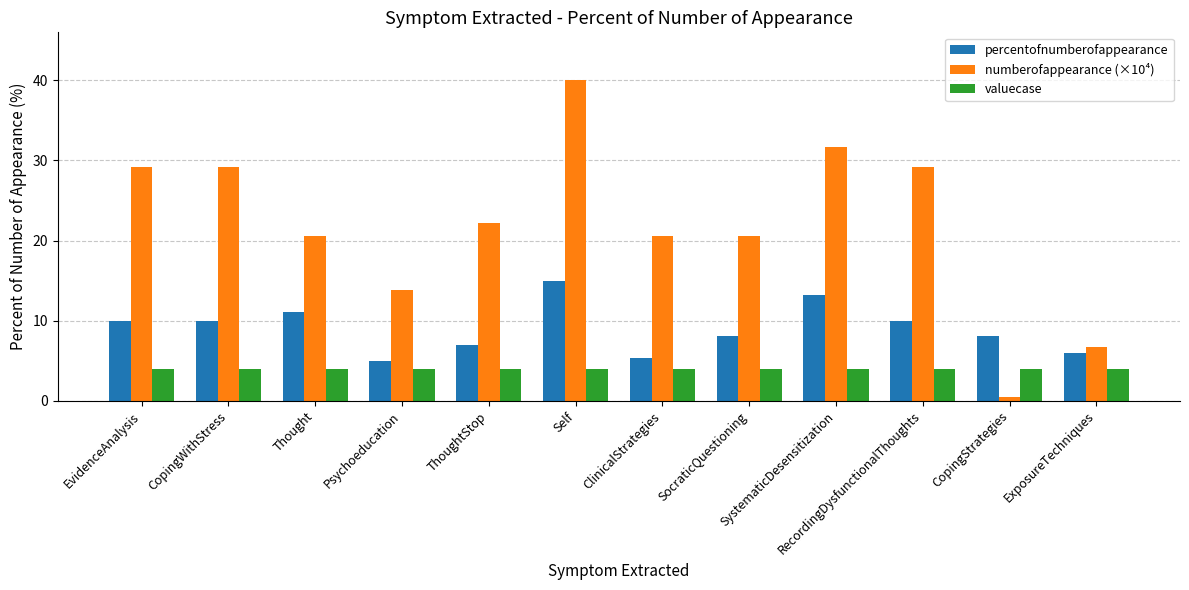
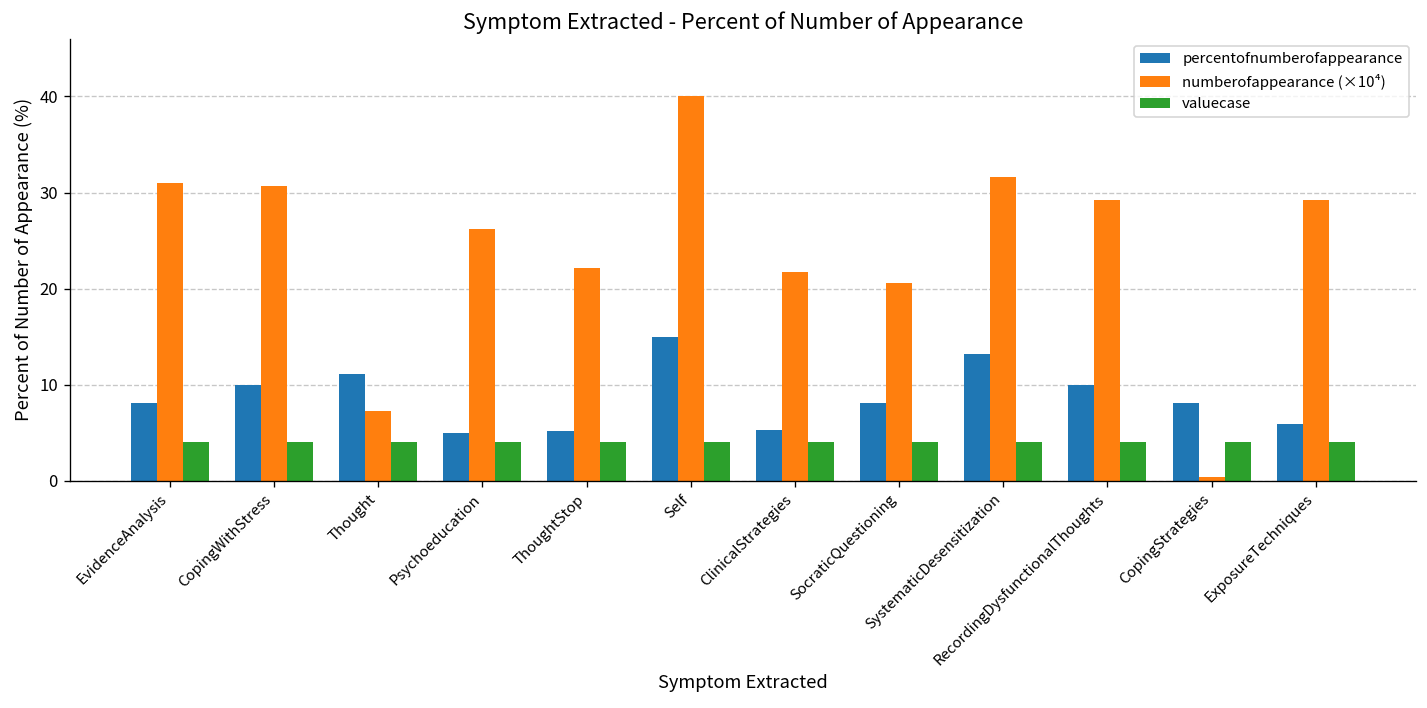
  {
    "percentofnumberofappearance": {
-     "EvidenceAnalysis": 10,
+     "EvidenceAnalysis": 8,
      "CopingWithStress": 10,
      "Thought": 11,
      "Psychoeducation": 5,
-     "ThoughtStop": 7,
+     "ThoughtStop": 5,
      "Self": 15,
      "ClinicalStrategies": 5,
      "SocraticQuestioning": 8,
      "SystematicDesensitization": 13,
      "RecordingDysfunctionalThoughts": 10,
      "CopingStrategies": 8,
      "ExposureTechniques": 6
    },
    "numberofappearance (×10⁴)": {
-     "EvidenceAnalysis": 29,
-     "CopingWithStress": 29,
-     "Thought": 21,
-     "Psychoeducation": 14,
+     "EvidenceAnalysis": 31,
+     "CopingWithStress": 31,
+     "Thought": 7,
+     "Psychoeducation": 26,
      "ThoughtStop": 22,
      "Self": 40,
-     "ClinicalStrategies": 21,
+     "ClinicalStrategies": 22,
      "SocraticQuestioning": 21,
      "SystematicDesensitization": 32,
      "RecordingDysfunctionalThoughts": 29,
      "CopingStrategies": 0,
-     "ExposureTechniques": 7
+     "ExposureTechniques": 29
    },
    "valuecase": {
      "EvidenceAnalysis": 4,
      "CopingWithStress": 4,
      "Thought": 4,
      "Psychoeducation": 4,
      "ThoughtStop": 4,
      "Self": 4,
      "ClinicalStrategies": 4,
      "SocraticQuestioning": 4,
      "SystematicDesensitization": 4,
      "RecordingDysfunctionalThoughts": 4,
      "CopingStrategies": 4,
      "ExposureTechniques": 4
    }
  }
